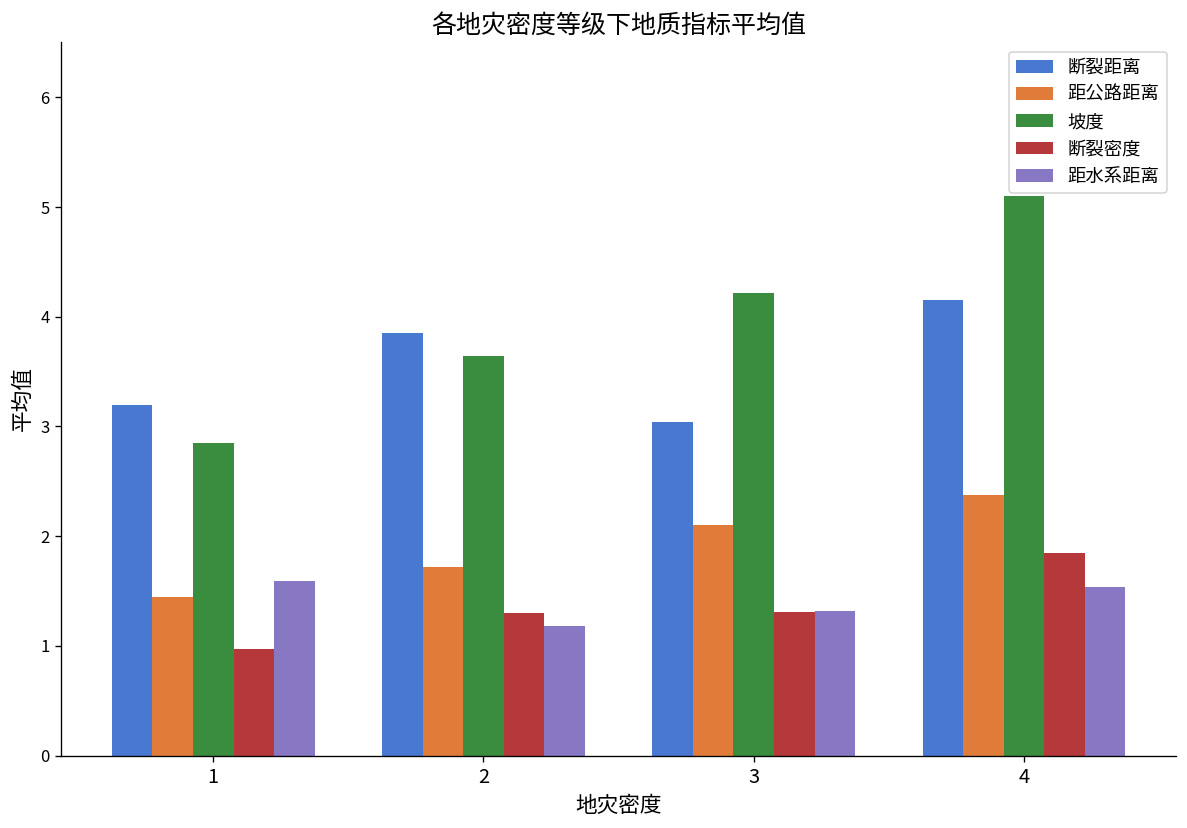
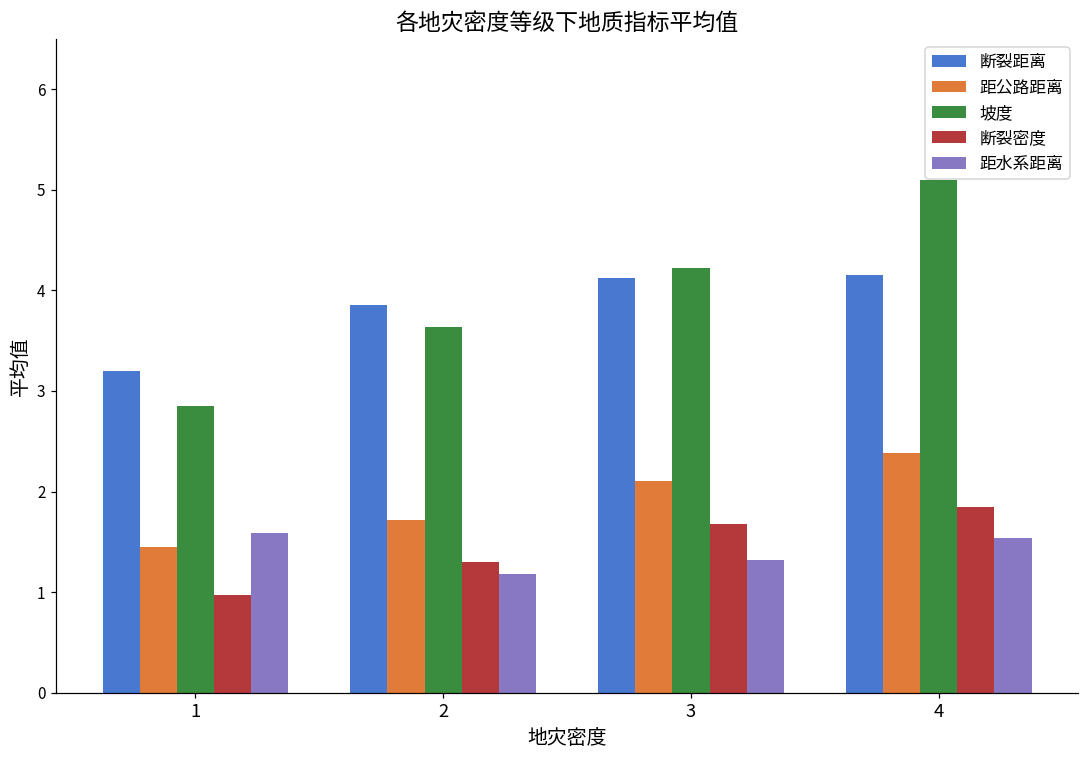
  {
    "断裂距离": {
      "1": 3.2,
      "2": 3.9,
-     "3": 3.0,
+     "3": 4.1,
      "4": 4.2
    },
    "距公路距离": {
      "1": 1.5,
      "2": 1.7,
      "3": 2.1,
      "4": 2.4
    },
    "坡度": {
      "1": 2.9,
      "2": 3.6,
      "3": 4.2,
      "4": 5.1
    },
    "断裂密度": {
      "1": 1.0,
      "2": 1.3,
-     "3": 1.3,
+     "3": 1.7,
      "4": 1.9
    },
    "距水系距离": {
      "1": 1.6,
      "2": 1.2,
      "3": 1.3,
      "4": 1.5
    }
  }
